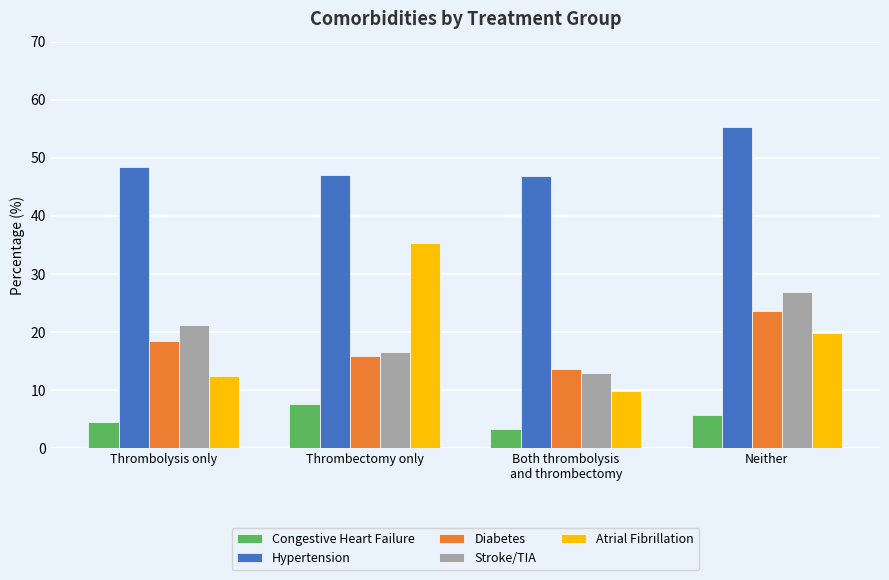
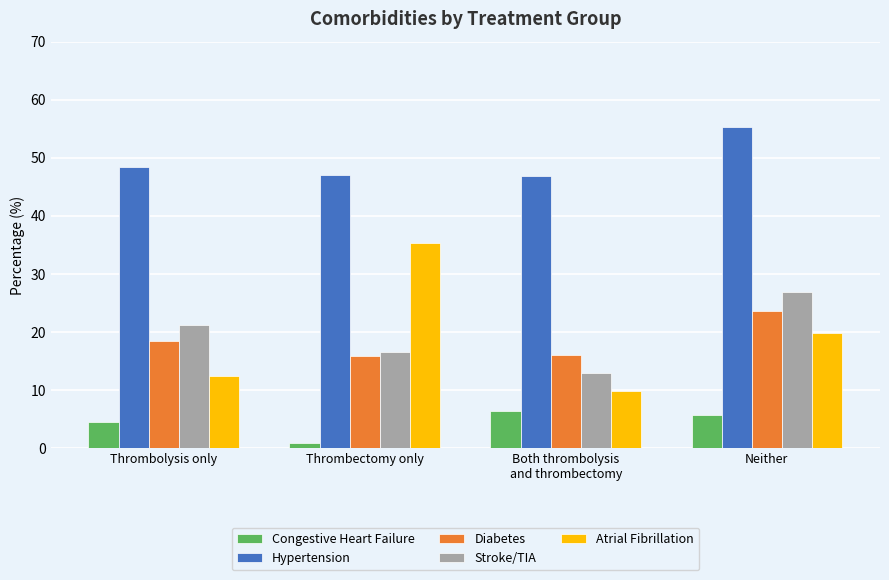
  {
    "Congestive Heart Failure": {
      "Thrombolysis only": 5,
-     "Thrombectomy only": 8,
-     "Both thrombolysis and thrombectomy": 3,
+     "Thrombectomy only": 1,
+     "Both thrombolysis and thrombectomy": 7,
      "Neither": 6
    },
    "Hypertension": {
      "Thrombolysis only": 48,
      "Thrombectomy only": 47,
      "Both thrombolysis and thrombectomy": 47,
      "Neither": 55
    },
    "Diabetes": {
      "Thrombolysis only": 19,
      "Thrombectomy only": 16,
-     "Both thrombolysis and thrombectomy": 14,
+     "Both thrombolysis and thrombectomy": 16,
      "Neither": 24
    },
    "Stroke/TIA": {
      "Thrombolysis only": 21,
      "Thrombectomy only": 17,
      "Both thrombolysis and thrombectomy": 13,
      "Neither": 27
    },
    "Atrial Fibrillation": {
      "Thrombolysis only": 13,
      "Thrombectomy only": 35,
      "Both thrombolysis and thrombectomy": 10,
      "Neither": 20
    }
  }
